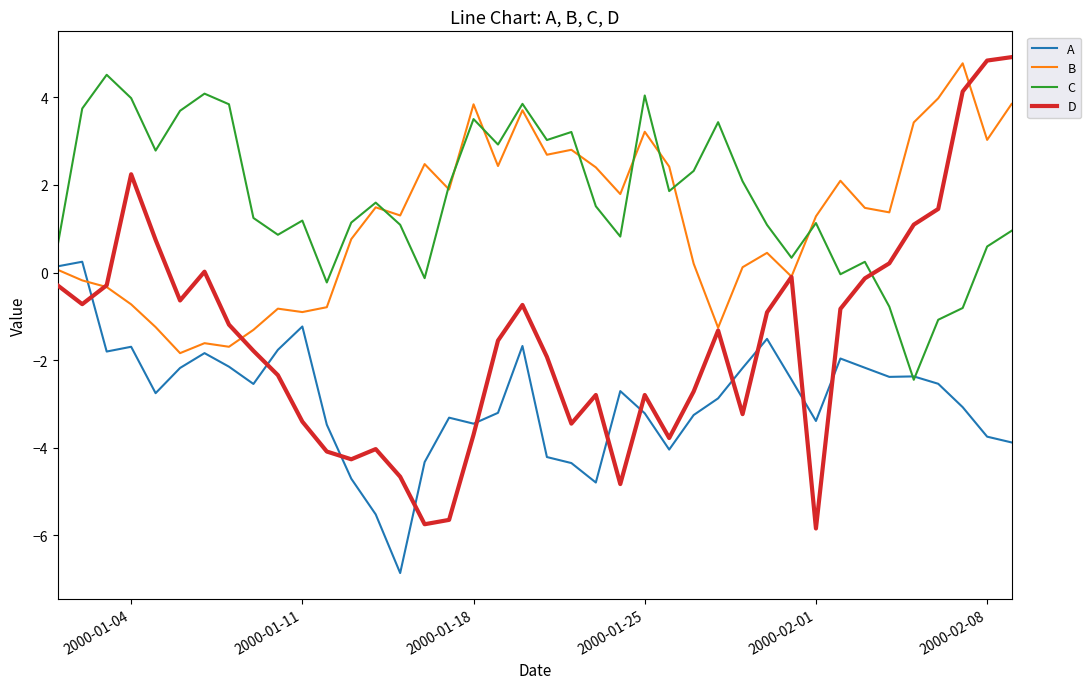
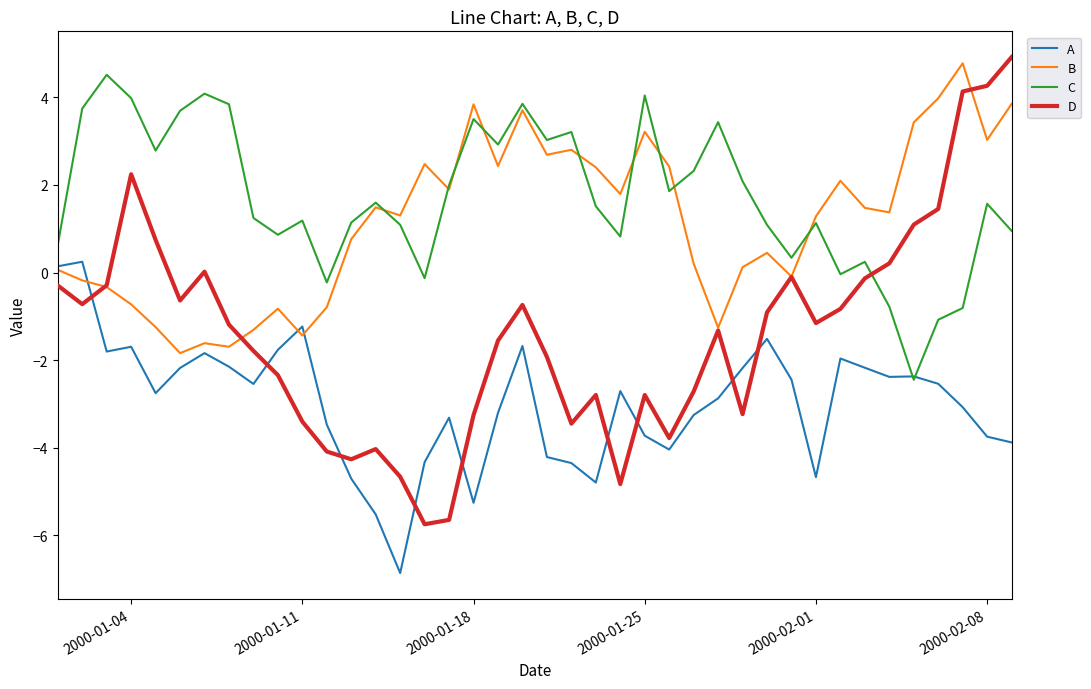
  {
    "A": {
      "2000-01-04": -1.7,
      "2000-01-11": -1.2,
-     "2000-01-18": -3.5,
-     "2000-01-25": -3.2,
-     "2000-02-01": -3.4,
+     "2000-01-18": -5.3,
+     "2000-01-25": -3.7,
+     "2000-02-01": -4.7,
      "2000-02-08": -3.7
    },
    "B": {
      "2000-01-04": -0.7,
-     "2000-01-11": -0.9,
+     "2000-01-11": -1.4,
      "2000-01-18": 3.8,
      "2000-01-25": 3.2,
      "2000-02-01": 1.3,
      "2000-02-08": 3.0
    },
    "C": {
      "2000-01-04": 4.0,
      "2000-01-11": 1.2,
      "2000-01-18": 3.5,
      "2000-01-25": 4.0,
      "2000-02-01": 1.1,
-     "2000-02-08": 0.6
+     "2000-02-08": 1.6
    },
    "D": {
      "2000-01-04": 2.2,
      "2000-01-11": -3.4,
-     "2000-01-18": -3.7,
+     "2000-01-18": -3.3,
      "2000-01-25": -2.8,
-     "2000-02-01": -5.8,
-     "2000-02-08": 4.8
+     "2000-02-01": -1.2,
+     "2000-02-08": 4.3
    }
  }
